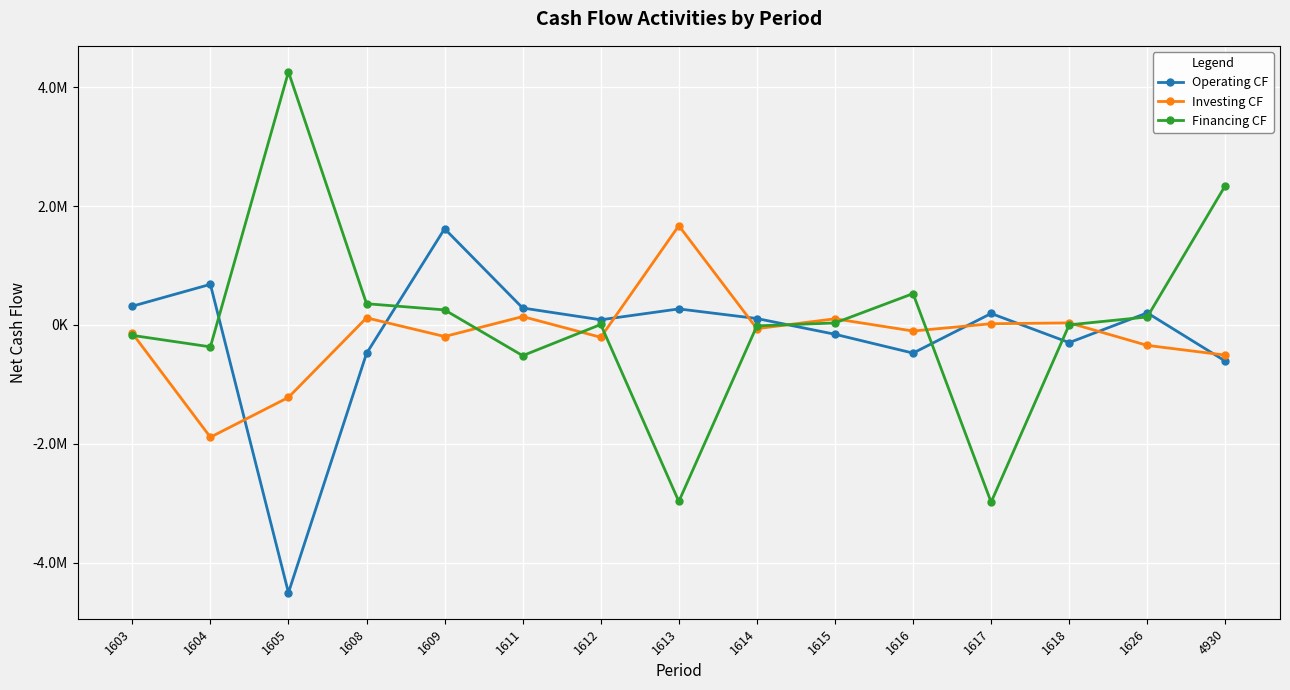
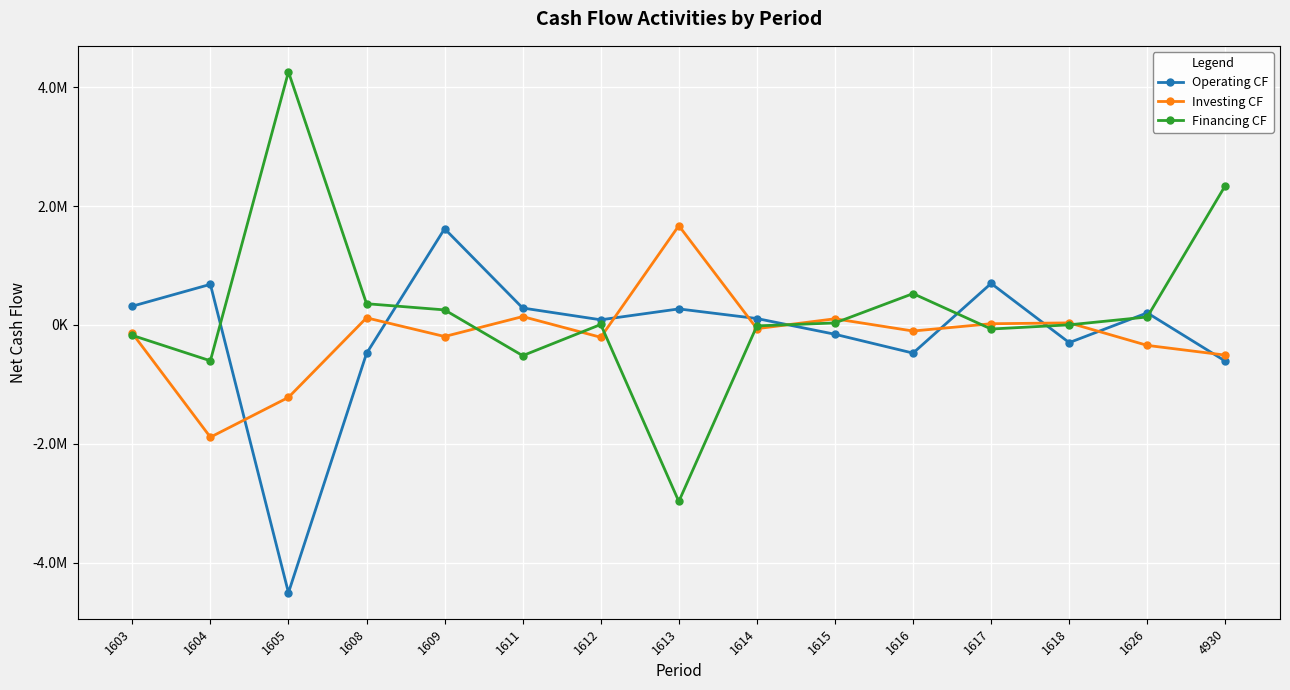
  {
    "Operating CF": {
      "1603": 300000,
      "1604": 700000,
      "1605": -4500000,
      "1608": -500000,
      "1609": 1600000,
      "1611": 300000,
      "1612": 100000,
      "1613": 300000,
      "1614": 100000,
      "1615": -200000,
      "1616": -500000,
-     "1617": 200000,
+     "1617": 700000,
      "1618": -300000,
      "1626": 200000,
      "4930": -600000
    },
    "Investing CF": {
      "1604": -1900000,
      "1605": -1200000,
      "1608": 100000,
      "1609": -200000,
      "1611": 100000,
      "1612": -200000,
      "1613": 1700000,
      "1614": -100000,
      "1615": 100000,
      "1616": -100000,
      "1617": 0,
      "1626": -300000,
      "4930": -500000
    },
    "Financing CF": {
-     "1604": -400000,
+     "1604": -600000,
      "1605": 4300000,
      "1608": 400000,
      "1609": 300000,
      "1611": -500000,
      "1612": 0,
      "1613": -3000000,
      "1614": 0,
      "1615": 0,
      "1616": 500000,
-     "1617": -3000000,
+     "1617": -100000,
      "1626": 100000,
      "4930": 2300000
    }
  }
